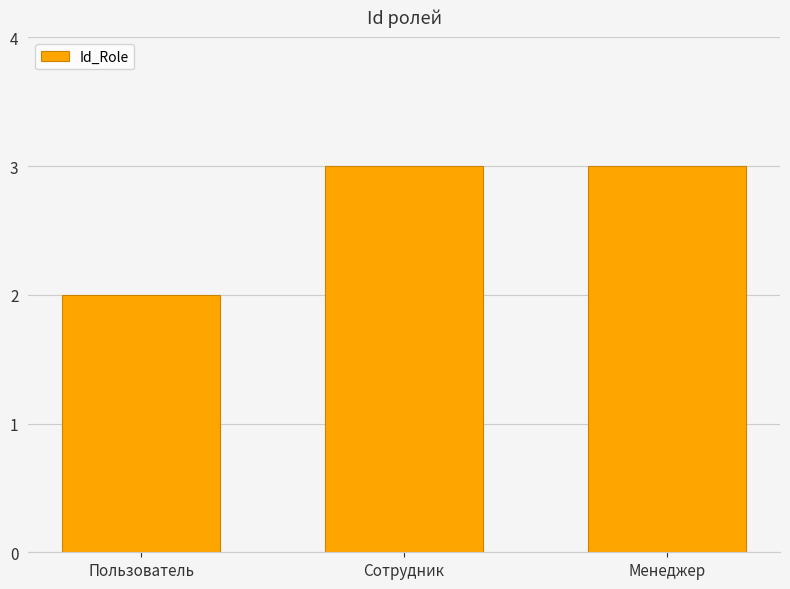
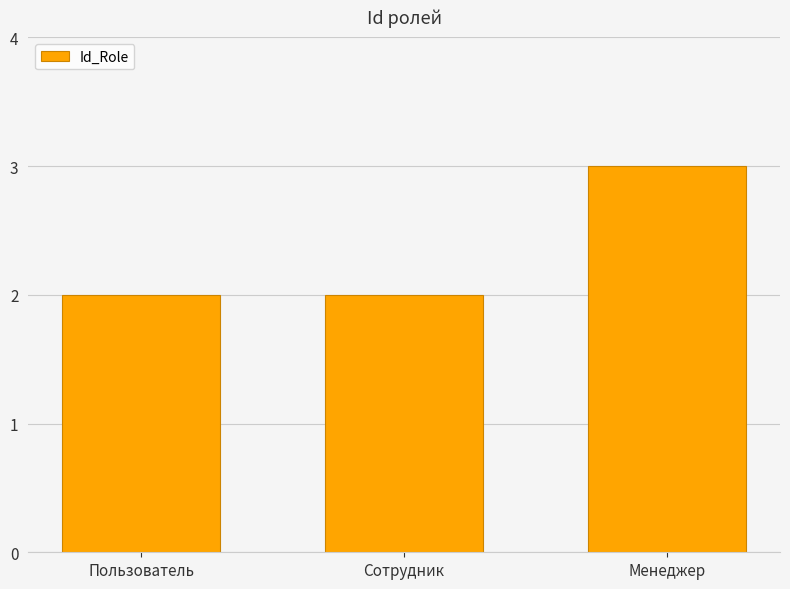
  {
    "Пользователь": 2,
-   "Сотрудник": 3,
+   "Сотрудник": 2,
    "Менеджер": 3
  }
